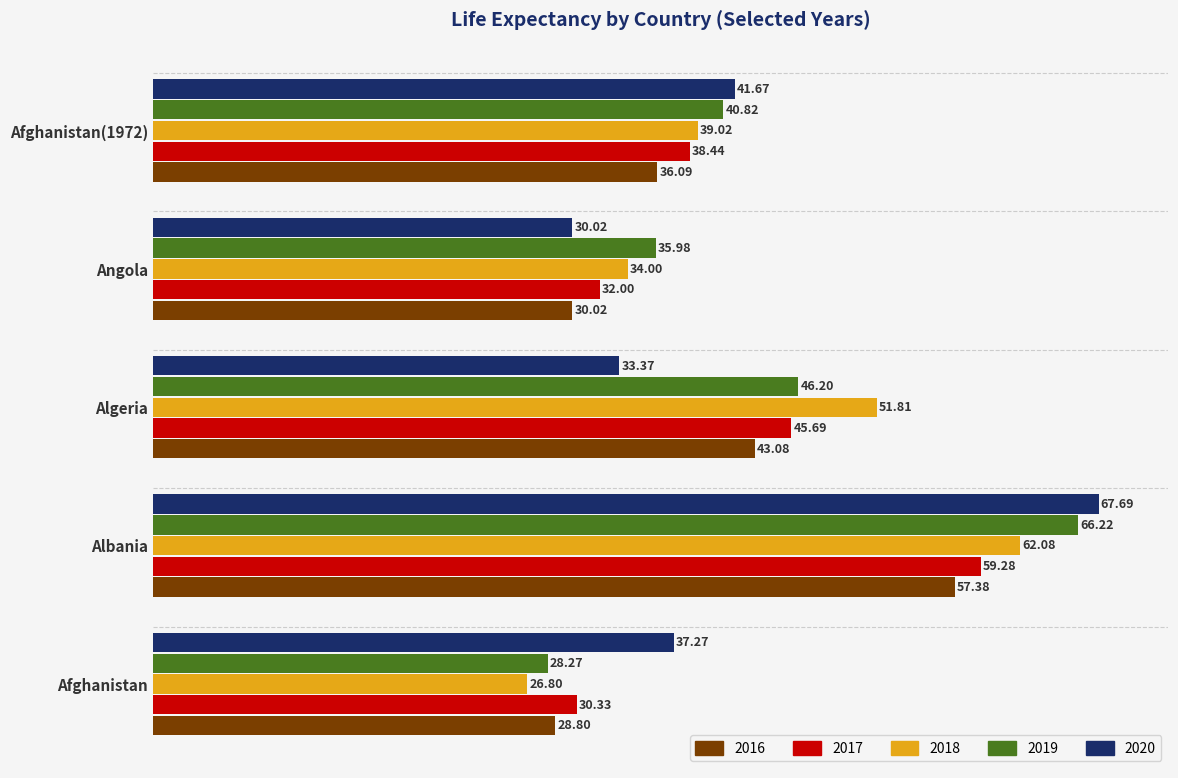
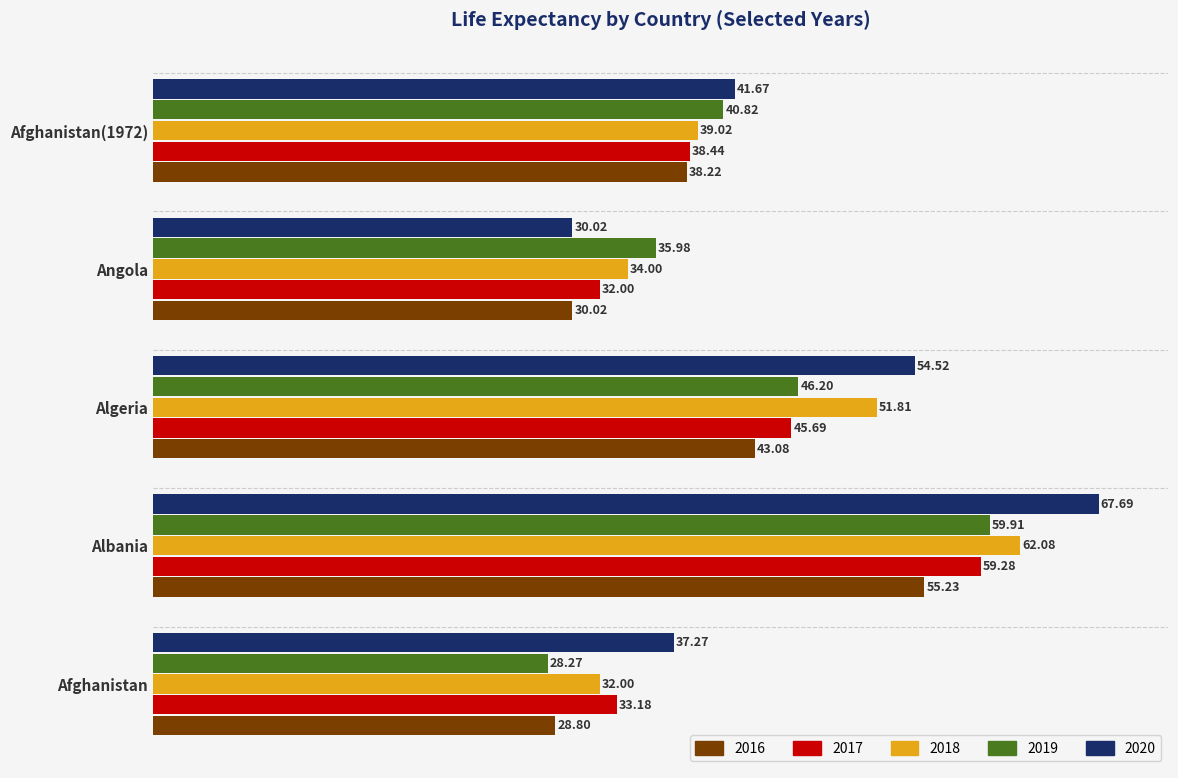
  {
    "2016": {
-     "Afghanistan(1972)": 36.09,
+     "Afghanistan(1972)": 38.22,
      "Angola": 30.02,
      "Algeria": 43.08,
-     "Albania": 57.38,
+     "Albania": 55.23,
      "Afghanistan": 28.80
    },
    "2017": {
      "Afghanistan(1972)": 38.44,
      "Angola": 32.00,
      "Algeria": 45.69,
      "Albania": 59.28,
-     "Afghanistan": 30.33
+     "Afghanistan": 33.18
    },
    "2018": {
      "Afghanistan(1972)": 39.02,
      "Angola": 34.00,
      "Algeria": 51.81,
      "Albania": 62.08,
-     "Afghanistan": 26.80
+     "Afghanistan": 32.00
    },
    "2019": {
      "Afghanistan(1972)": 40.82,
      "Angola": 35.98,
      "Algeria": 46.20,
-     "Albania": 66.22,
+     "Albania": 59.91,
      "Afghanistan": 28.27
    },
    "2020": {
      "Afghanistan(1972)": 41.67,
      "Angola": 30.02,
-     "Algeria": 33.37,
+     "Algeria": 54.52,
      "Albania": 67.69,
      "Afghanistan": 37.27
    }
  }
